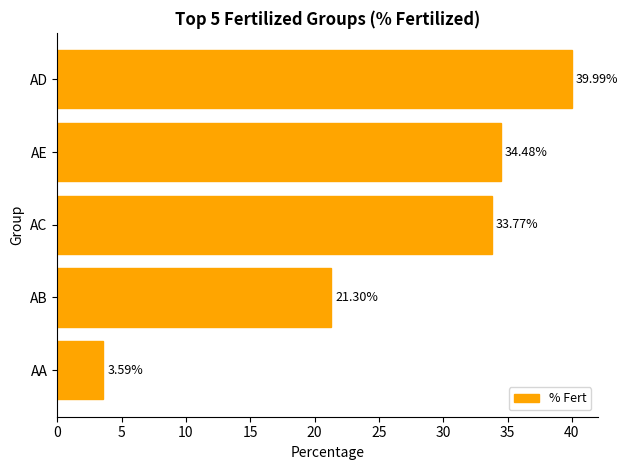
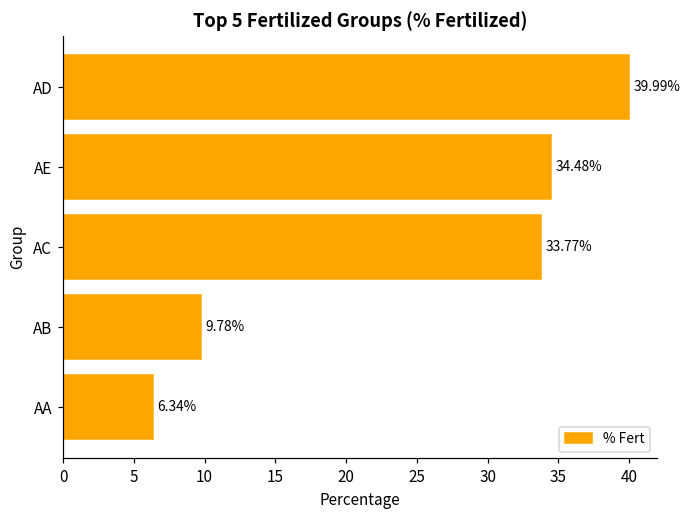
  {
    "AD": "39.99%",
    "AE": "34.48%",
    "AC": "33.77%",
-   "AB": "21.30%",
-   "AA": "3.59%"
+   "AB": "9.78%",
+   "AA": "6.34%"
  }
